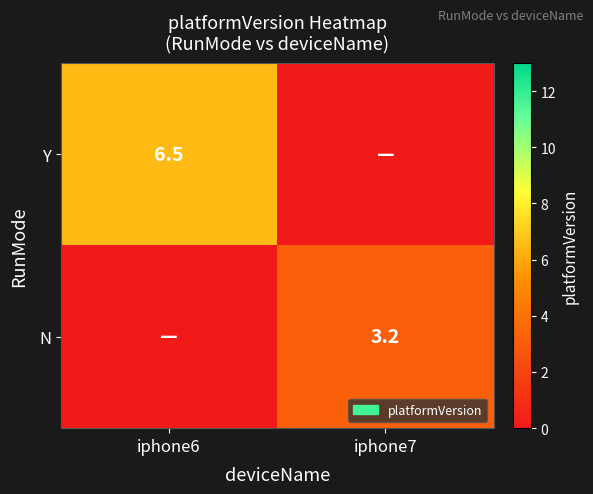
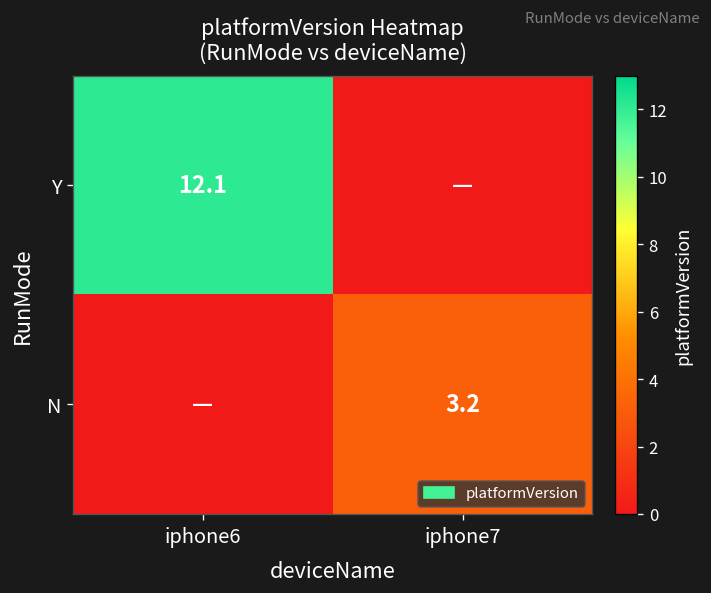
  {
    "Y": {
-     "iphone6": 6.5
+     "iphone6": 12.1
    },
    "N": {
      "iphone7": 3.2
    }
  }
